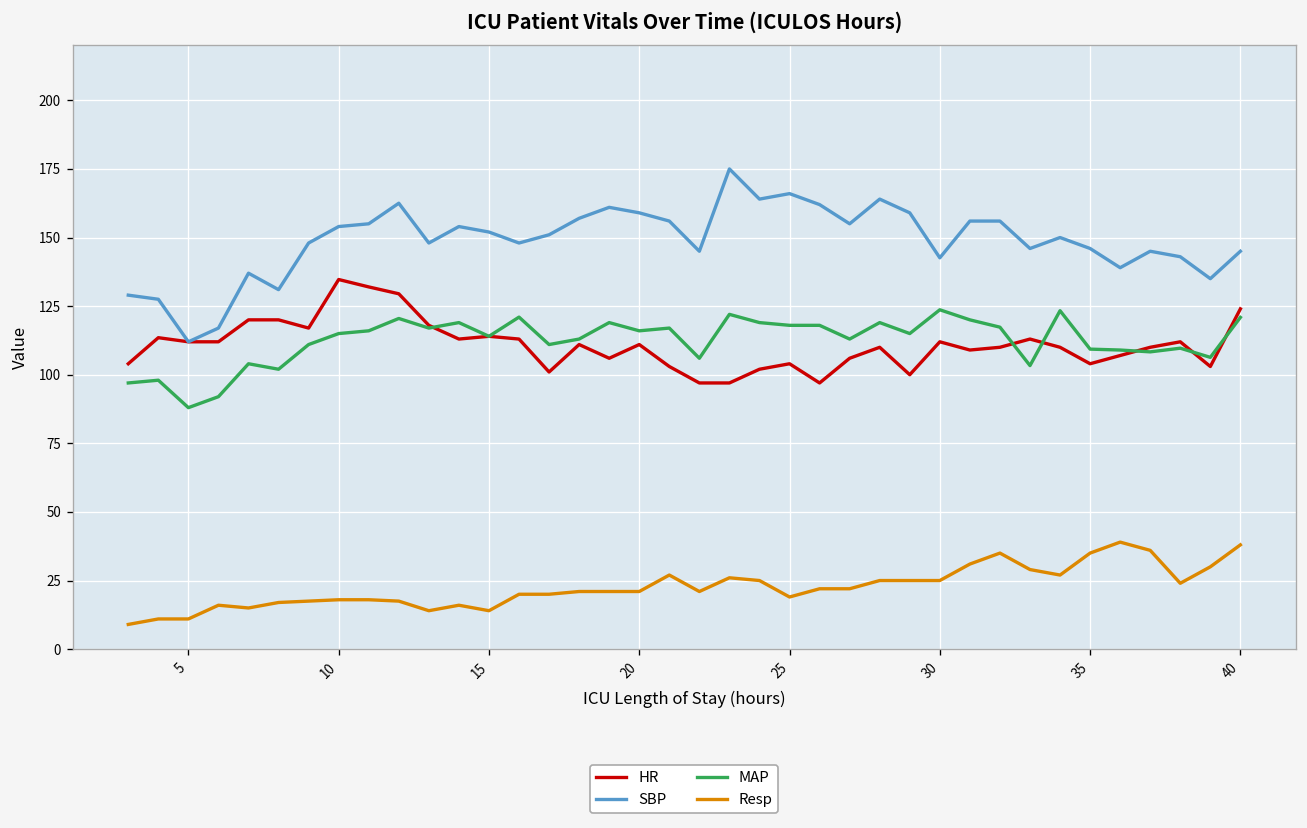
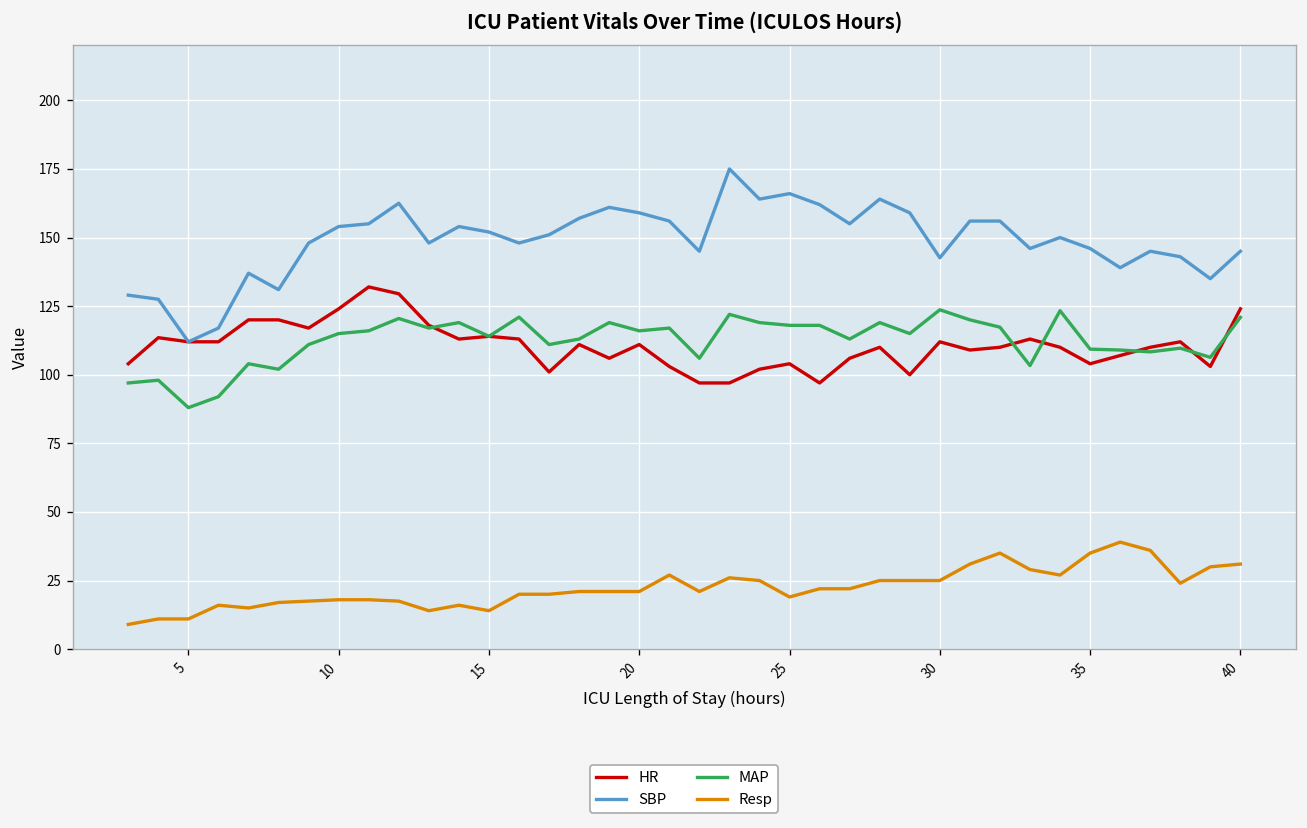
  {
    "HR": {
-     "10": 135,
+     "10": 124,
      "20": 111,
      "25": 104,
      "30": 112,
      "35": 104,
      "40": 124
    },
    "SBP": {
      "10": 154,
      "15": 152,
      "20": 159,
      "25": 166,
      "30": 143,
      "35": 146,
      "40": 145
    },
    "MAP": {
      "5": 88,
      "10": 115,
      "20": 116,
      "25": 118,
      "30": 124,
      "35": 109,
      "40": 121
    },
    "Resp": {
      "5": 11,
      "10": 18,
      "15": 14,
      "20": 21,
      "25": 19,
      "30": 25,
      "35": 35,
-     "40": 38
+     "40": 31
    }
  }
